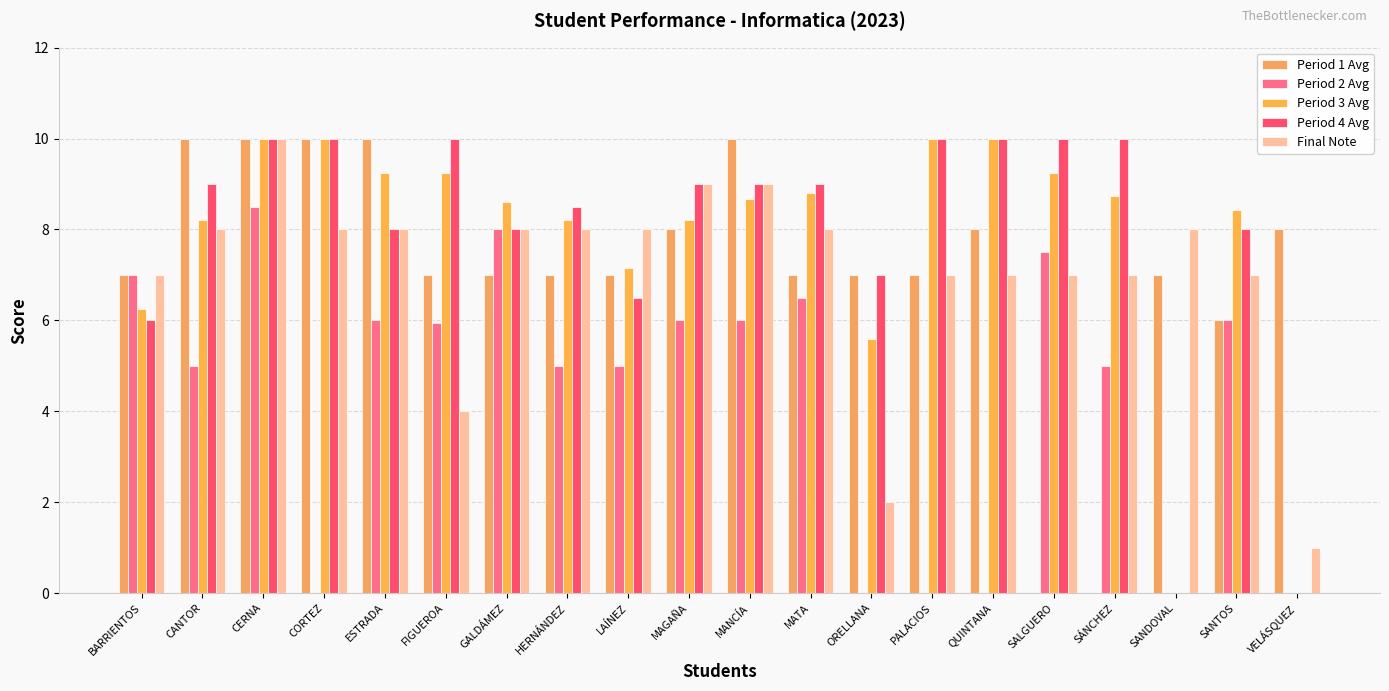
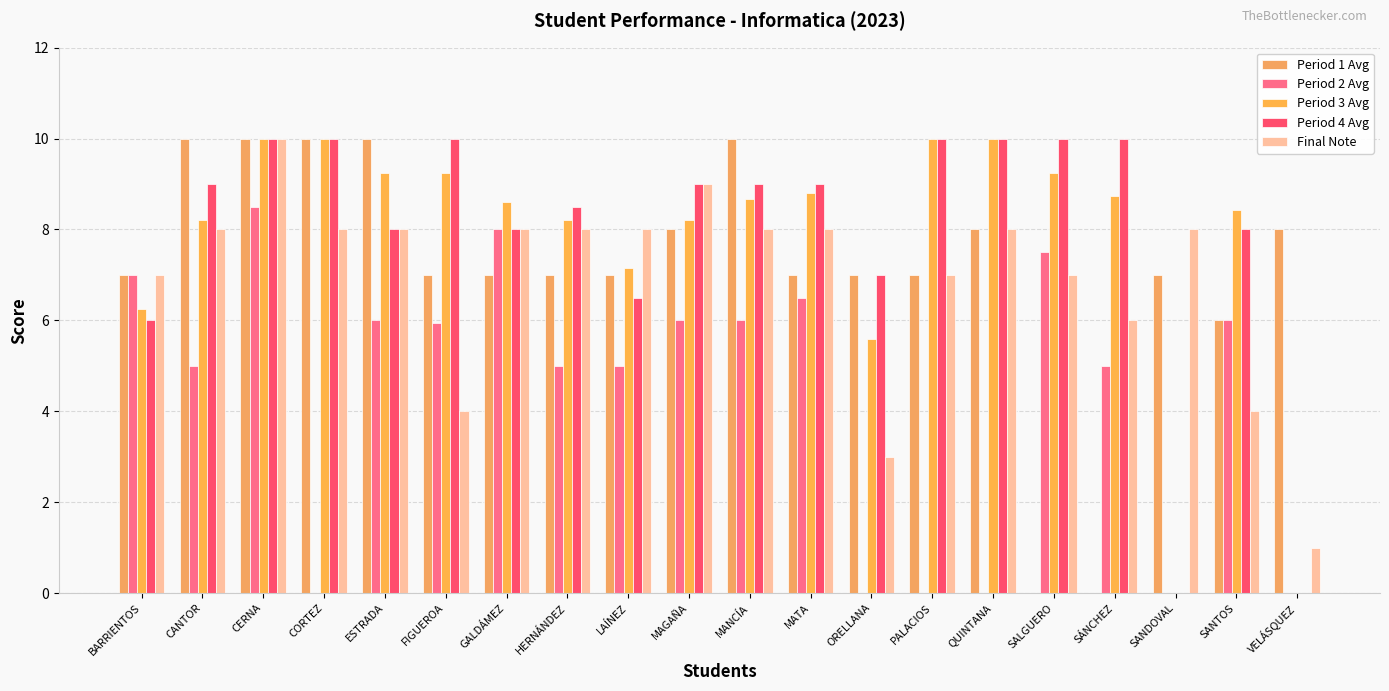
  {
    "Final Note": {
      "BARRIENTOS": 7,
      "CANTOR": 8,
      "CERNA": 10,
      "CORTEZ": 8,
      "ESTRADA": 8,
      "FIGUEROA": 4,
      "GALDÁMEZ": 8,
      "HERNÁNDEZ": 8,
      "LAÍNEZ": 8,
      "MAGAÑA": 9,
-     "MANCÍA": 9,
+     "MANCÍA": 8,
      "MATA": 8,
-     "ORELLANA": 2,
+     "ORELLANA": 3,
      "PALACIOS": 7,
-     "QUINTANA": 7,
+     "QUINTANA": 8,
      "SALGUERO": 7,
-     "SÁNCHEZ": 7,
+     "SÁNCHEZ": 6,
      "SANDOVAL": 8,
-     "SANTOS": 7,
+     "SANTOS": 4,
      "VELÁSQUEZ": 1
    }
  }
